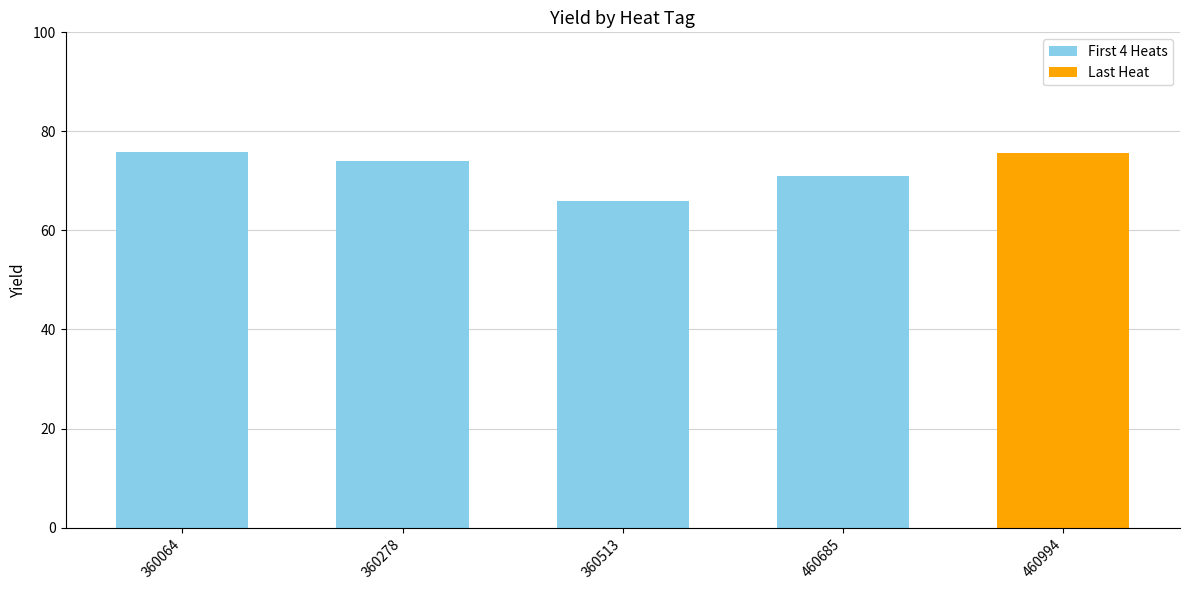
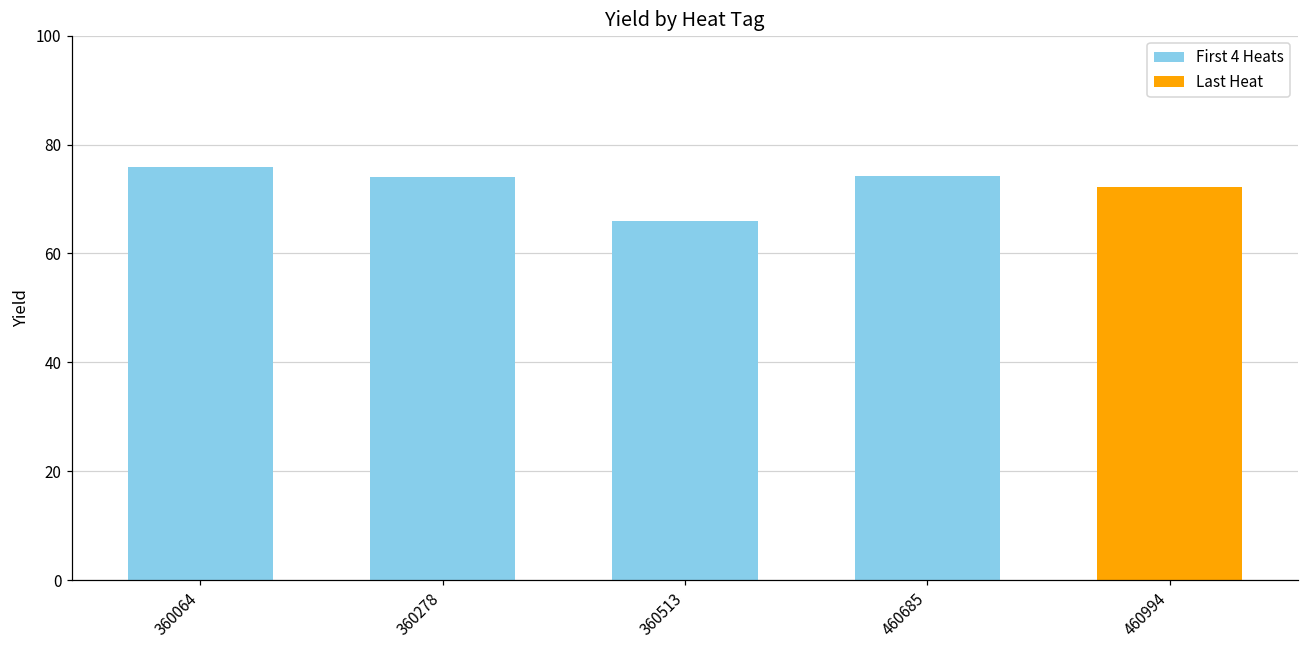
  {
    "360064": 76,
    "360278": 74,
    "360513": 66,
-   "460685": 71,
-   "460994": 76
+   "460685": 74,
+   "460994": 72
  }
